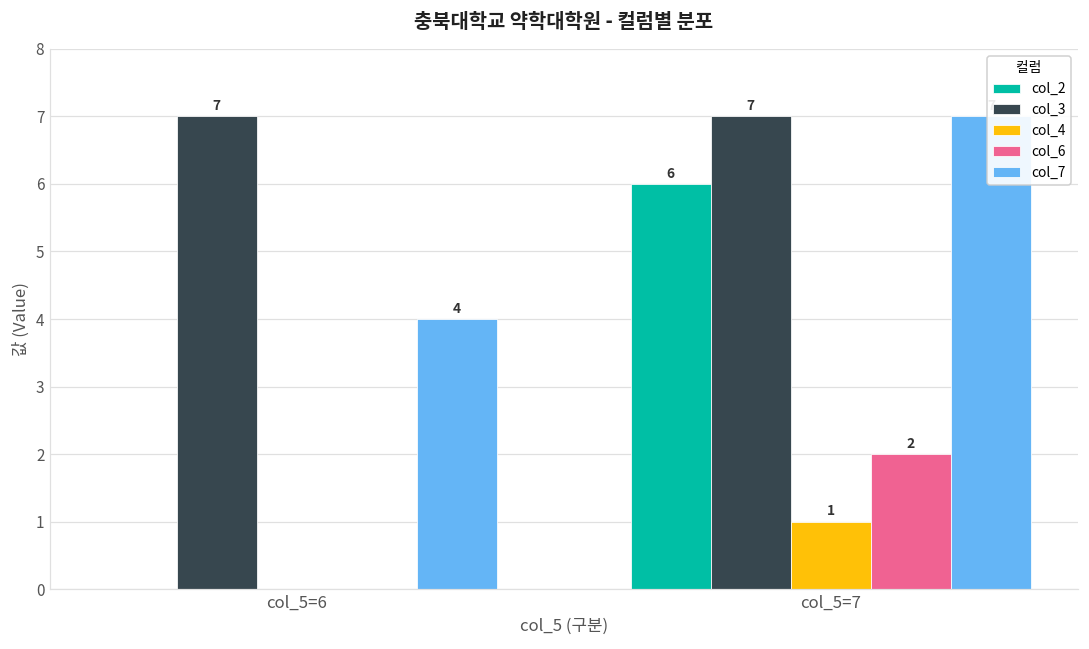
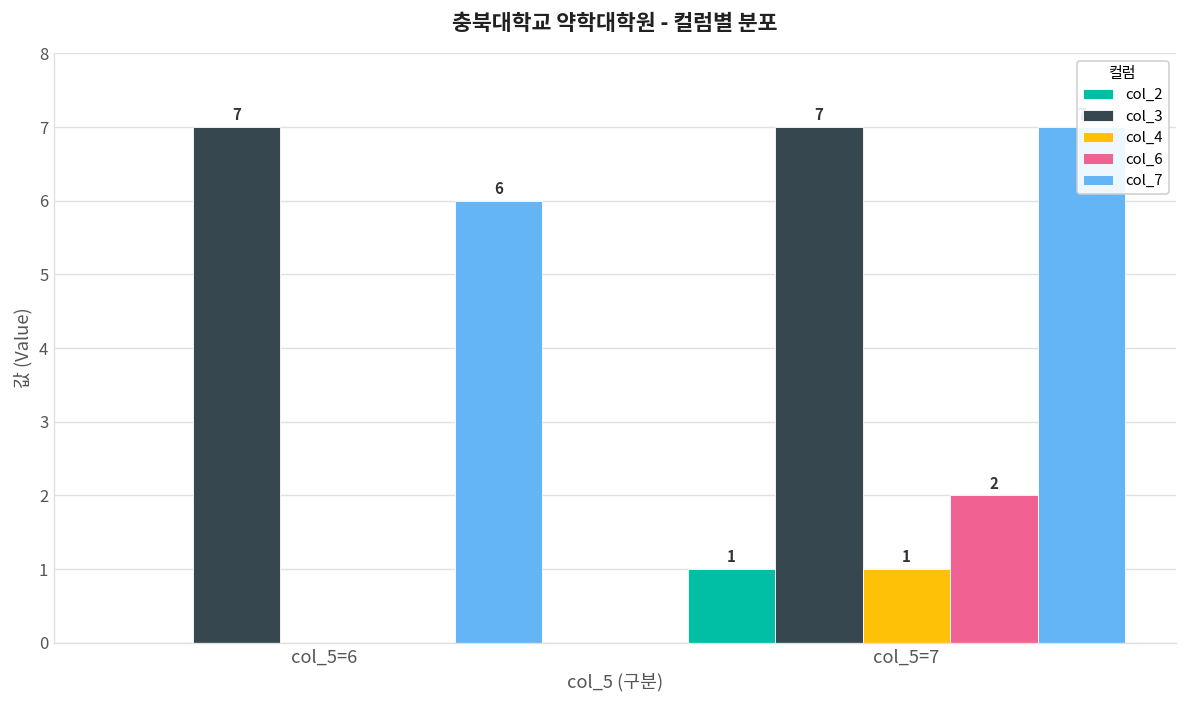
  {
    "col_2": {
-     "col_5=7": 6
+     "col_5=7": 1
    },
    "col_3": {
      "col_5=6": 7,
      "col_5=7": 7
    },
    "col_4": {
      "col_5=7": 1
    },
    "col_6": {
      "col_5=7": 2
    },
    "col_7": {
-     "col_5=6": 4
+     "col_5=6": 6
    }
  }
